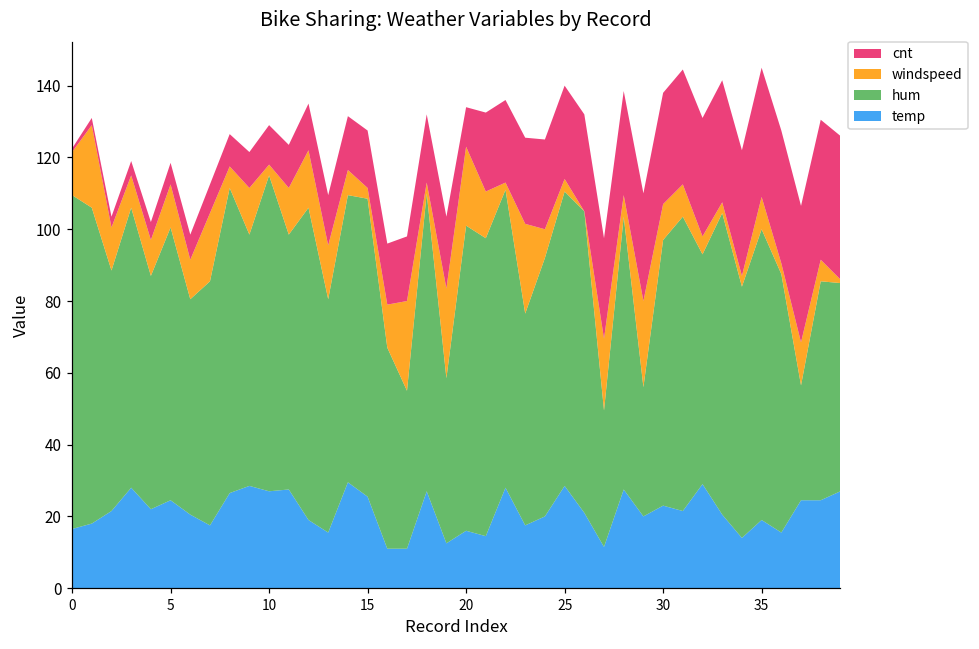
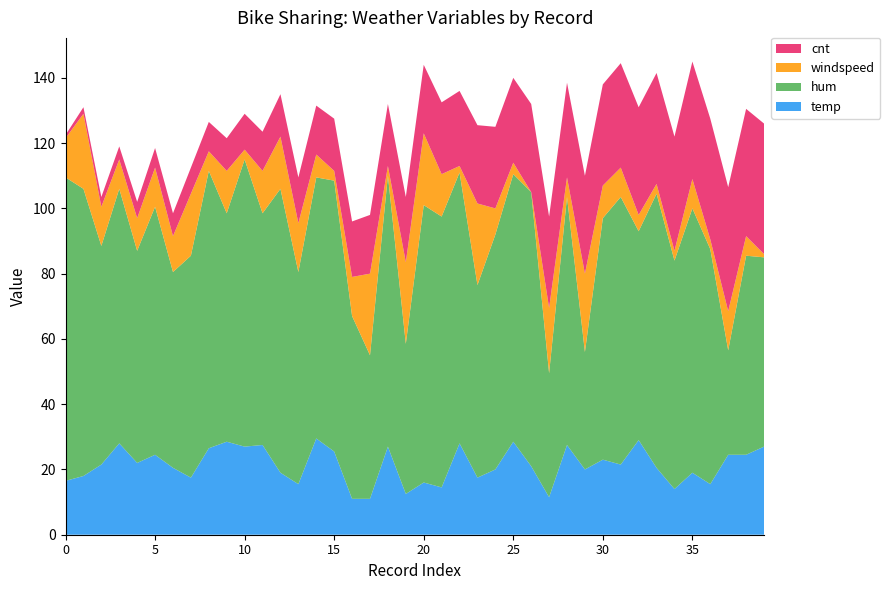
  {
    "temp": {
      "0": 17,
      "5": 25,
      "10": 27,
      "15": 26,
      "20": 16,
      "25": 29,
      "30": 23,
      "35": 19
    },
    "hum": {
      "0": 93,
      "5": 76,
      "10": 88,
      "15": 83,
      "20": 85,
      "25": 82,
      "30": 74,
      "35": 81
    },
    "windspeed": {
      "0": 12,
      "5": 12,
      "10": 3,
      "15": 3,
      "20": 22,
      "25": 4,
      "30": 10,
      "35": 9
    },
    "cnt": {
      "0": 1,
      "5": 6,
      "10": 11,
      "15": 16,
-     "20": 11,
+     "20": 21,
      "25": 26,
      "30": 31,
      "35": 36
    }
  }
